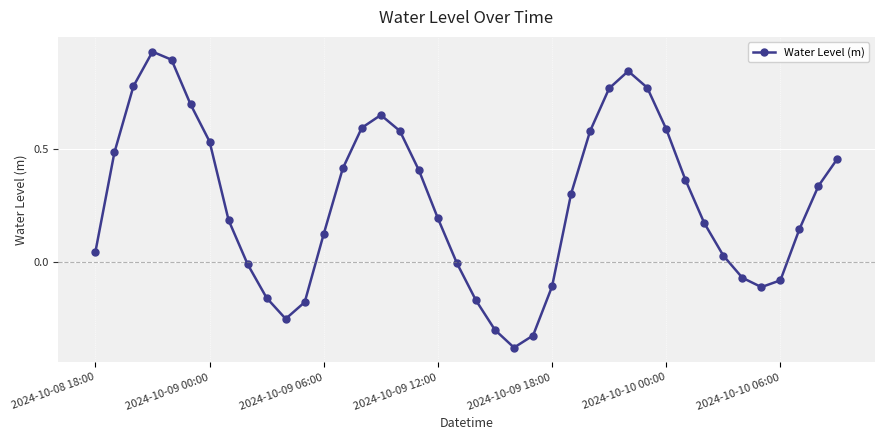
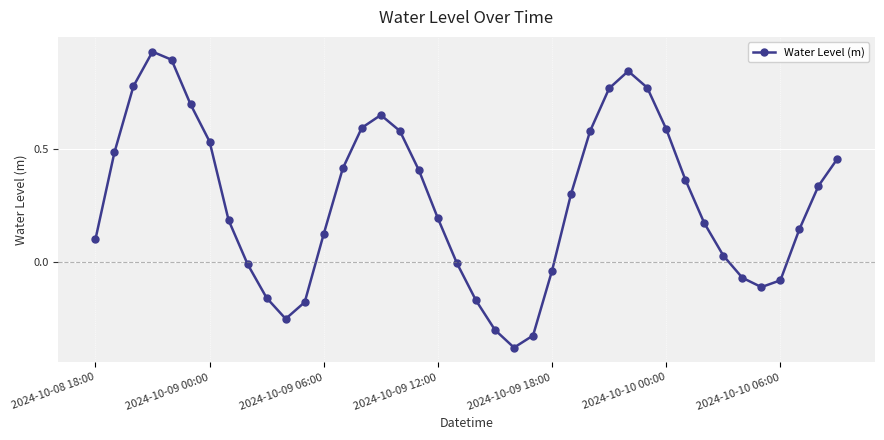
  {
-   "2024-10-08 18:00": 0.05,
+   "2024-10-08 18:00": 0.10,
    "2024-10-09 00:00": 0.53,
    "2024-10-09 06:00": 0.13,
    "2024-10-09 12:00": 0.19,
-   "2024-10-09 18:00": -0.10,
+   "2024-10-09 18:00": -0.04,
    "2024-10-10 00:00": 0.59,
    "2024-10-10 06:00": -0.08
  }
